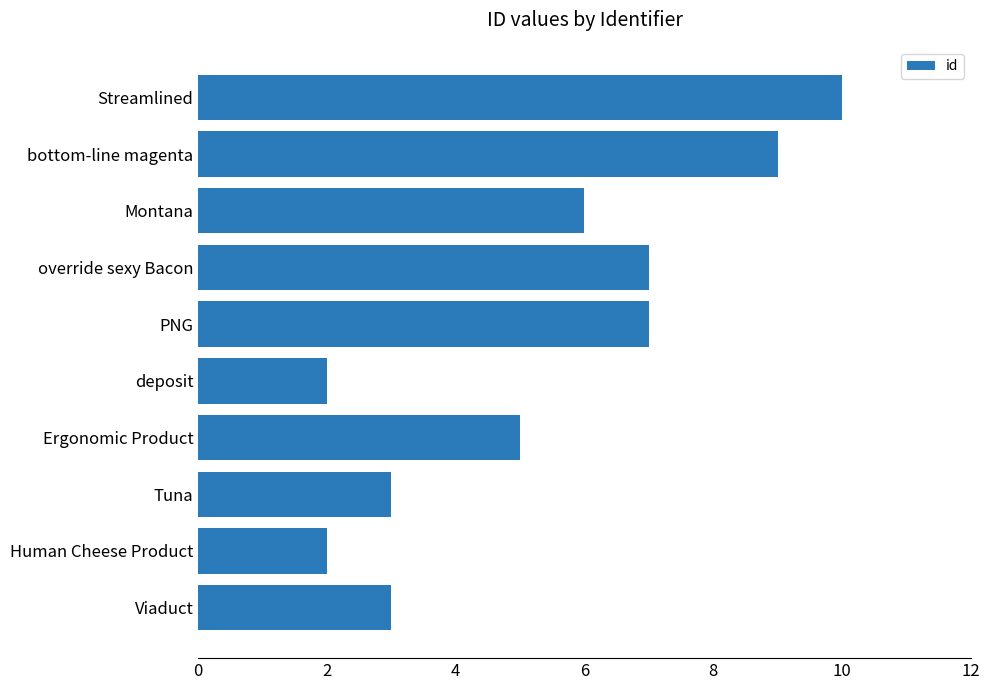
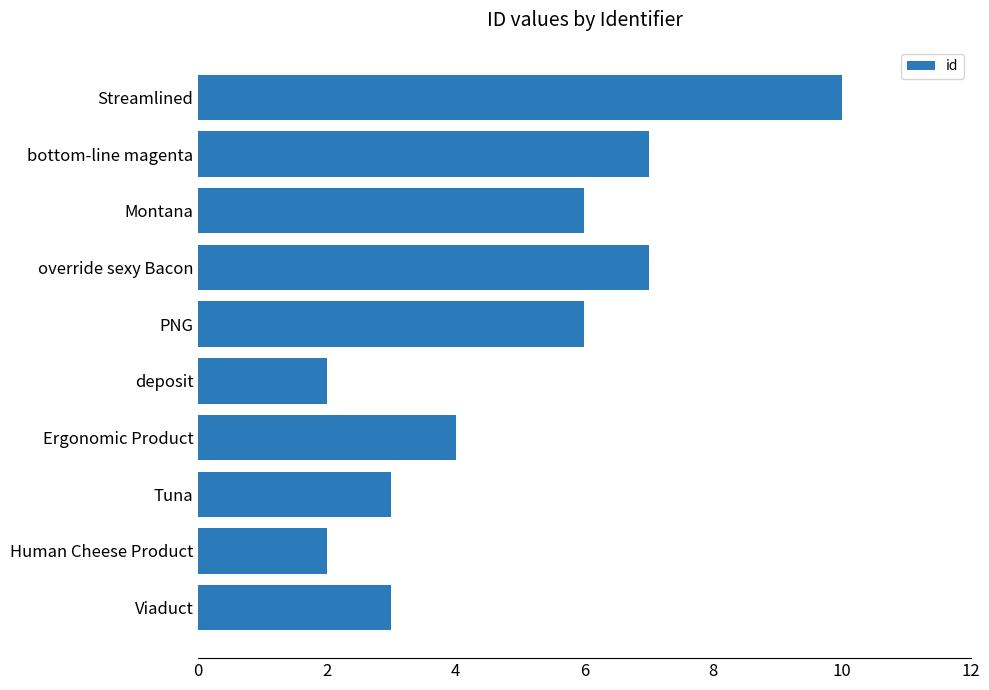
  {
    "Streamlined": 10,
-   "bottom-line magenta": 9,
+   "bottom-line magenta": 7,
    "Montana": 6,
    "override sexy Bacon": 7,
-   "PNG": 7,
+   "PNG": 6,
    "deposit": 2,
-   "Ergonomic Product": 5,
+   "Ergonomic Product": 4,
    "Tuna": 3,
    "Human Cheese Product": 2,
    "Viaduct": 3
  }
